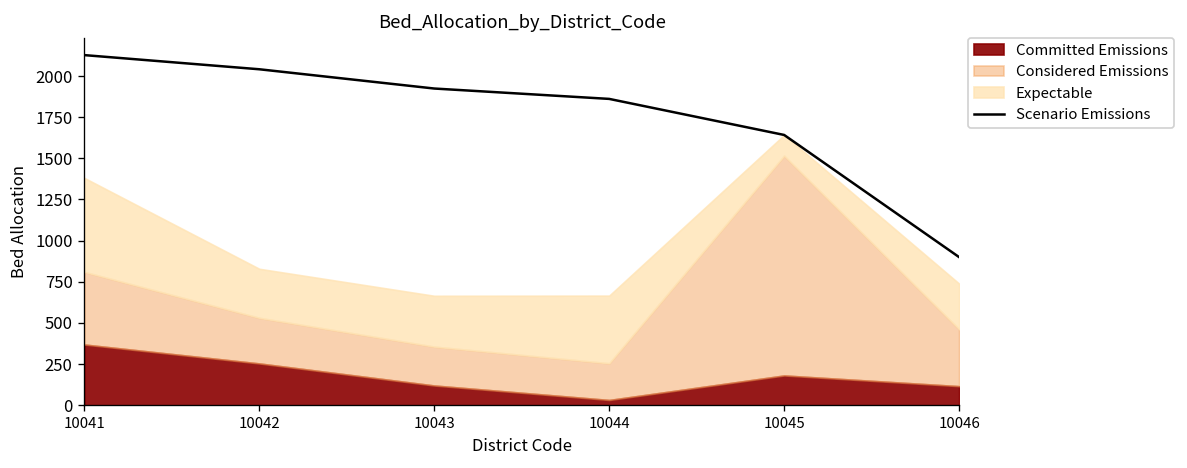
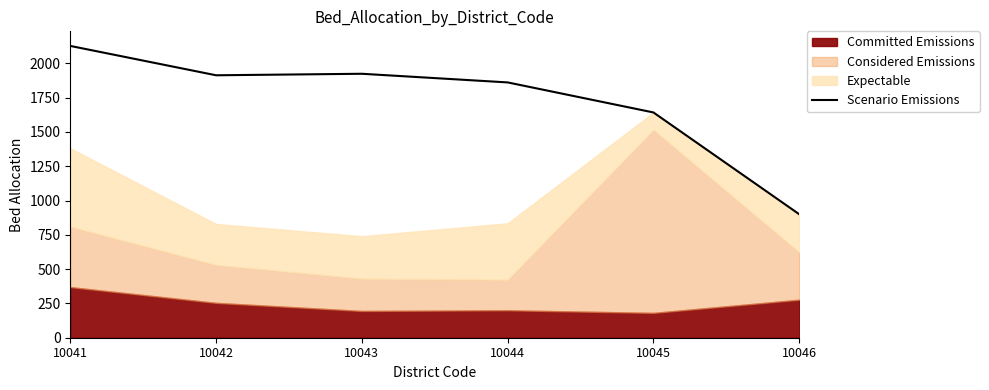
  {
    "Scenario Emissions": {
      "10041": 2130,
-     "10042": 2040,
+     "10042": 1910,
      "10043": 1920,
      "10044": 1860
    },
    "Committed Emissions": {
      "10041": 370,
      "10042": 250,
-     "10043": 120,
-     "10044": 30,
+     "10043": 200,
+     "10044": 200,
      "10045": 180,
-     "10046": 120
+     "10046": 280
    }
  }
